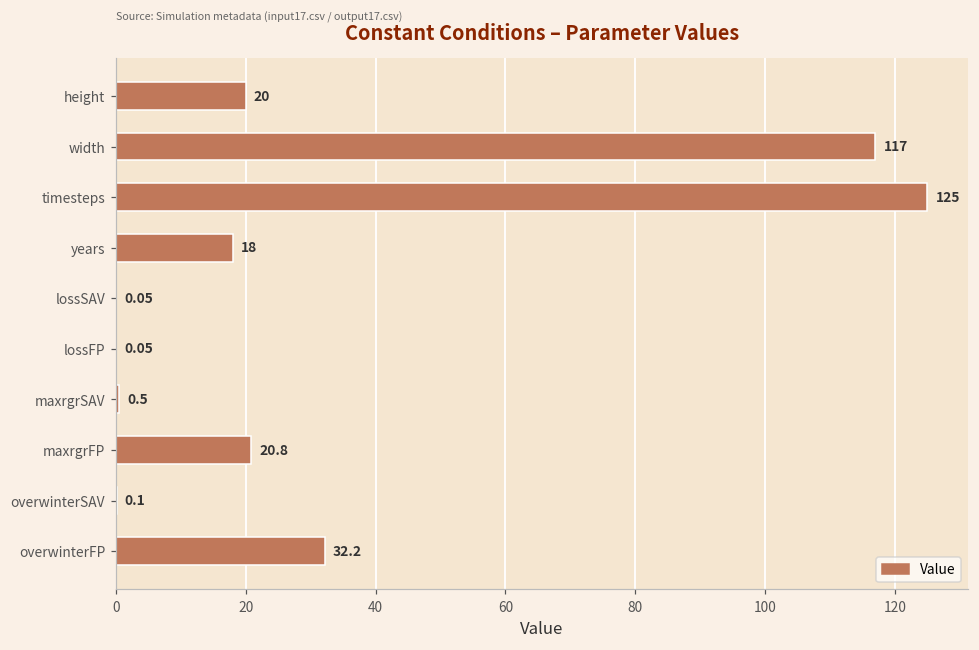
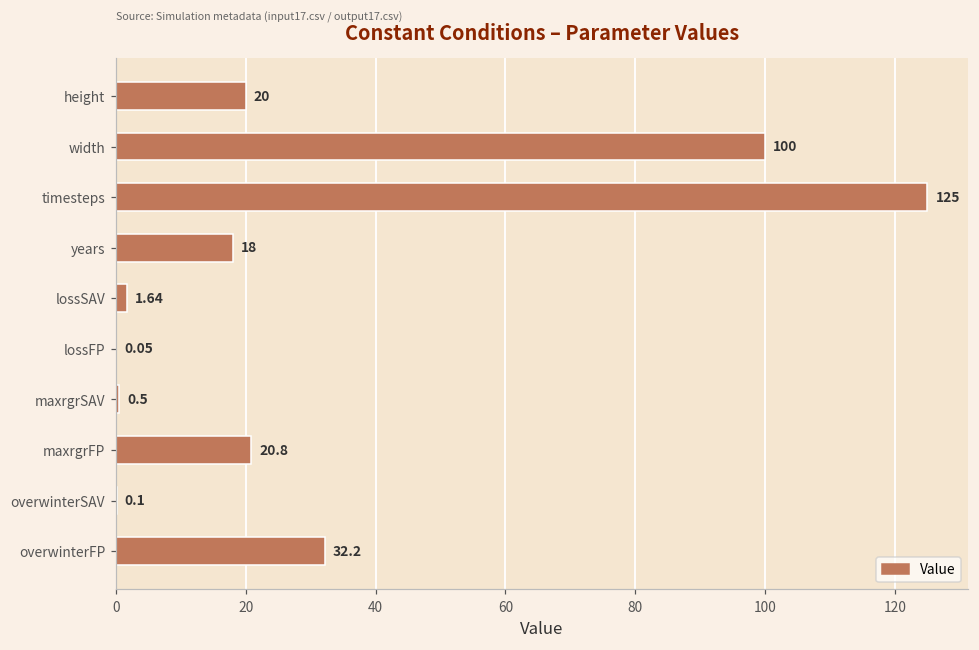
  {
    "height": 20,
-   "width": 117,
+   "width": 100,
    "timesteps": 125,
    "years": 18,
-   "lossSAV": 0.05,
+   "lossSAV": 1.64,
    "lossFP": 0.05,
    "maxrgrSAV": 0.5,
    "maxrgrFP": 20.8,
    "overwinterSAV": 0.1,
    "overwinterFP": 32.2
  }
